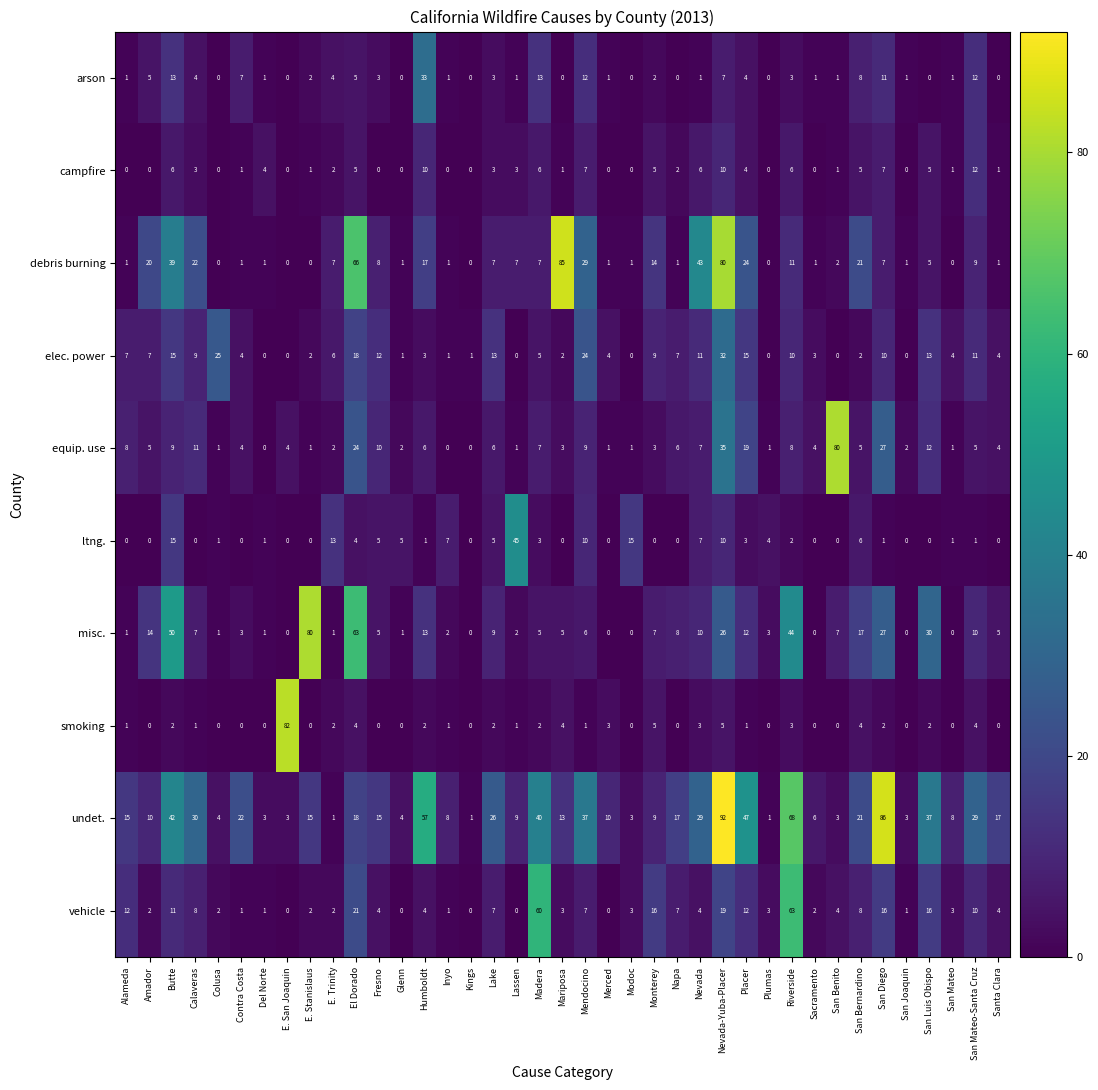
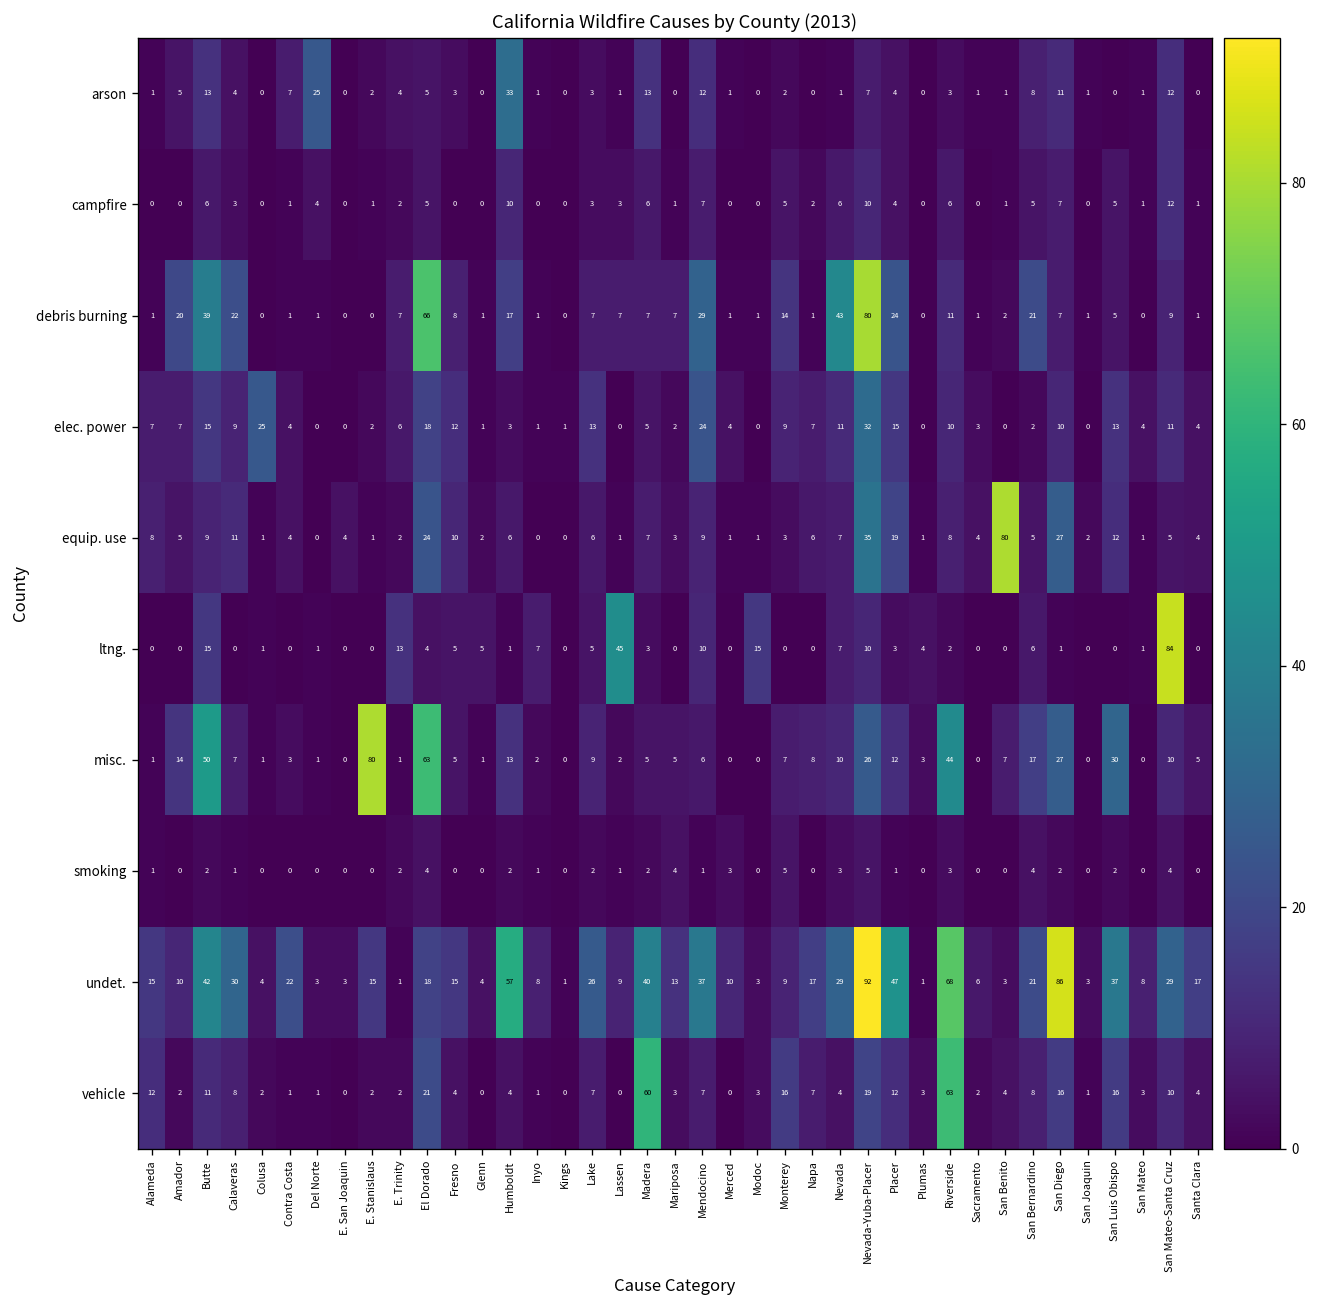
  {
    "arson": {
      "Alameda": 1,
      "Amador": 5,
      "Butte": 13,
      "Calaveras": 4,
      "Colusa": 0,
      "Contra Costa": 7,
-     "Del Norte": 1,
+     "Del Norte": 25,
      "E. San Joaquin": 0,
      "E. Stanislaus": 2,
      "E. Trinity": 4,
      "El Dorado": 5,
      "Fresno": 3,
      "Glenn": 0,
      "Humboldt": 33,
      "Inyo": 1,
      "Kings": 0,
      "Lake": 3,
      "Lassen": 1,
      "Madera": 13,
      "Mariposa": 0,
      "Mendocino": 12,
      "Merced": 1,
      "Modoc": 0,
      "Monterey": 2,
      "Napa": 0,
      "Nevada": 1,
      "Nevada-Yuba-Placer": 7,
      "Placer": 4,
      "Plumas": 0,
      "Riverside": 3,
      "Sacramento": 1,
      "San Benito": 1,
      "San Bernardino": 8,
      "San Diego": 11,
      "San Joaquin": 1,
      "San Luis Obispo": 0,
      "San Mateo": 1,
      "San Mateo-Santa Cruz": 12,
      "Santa Clara": 0
    },
    "debris burning": {
      "Alameda": 1,
      "Amador": 20,
      "Butte": 39,
      "Calaveras": 22,
      "Colusa": 0,
      "Contra Costa": 1,
      "Del Norte": 1,
      "E. San Joaquin": 0,
      "E. Stanislaus": 0,
      "E. Trinity": 7,
      "El Dorado": 66,
      "Fresno": 8,
      "Glenn": 1,
      "Humboldt": 17,
      "Inyo": 1,
      "Kings": 0,
      "Lake": 7,
      "Lassen": 7,
      "Madera": 7,
-     "Mariposa": 85,
+     "Mariposa": 7,
      "Mendocino": 29,
      "Merced": 1,
      "Modoc": 1,
      "Monterey": 14,
      "Napa": 1,
      "Nevada": 43,
      "Nevada-Yuba-Placer": 80,
      "Placer": 24,
      "Plumas": 0,
      "Riverside": 11,
      "Sacramento": 1,
      "San Benito": 2,
      "San Bernardino": 21,
      "San Diego": 7,
      "San Joaquin": 1,
      "San Luis Obispo": 5,
      "San Mateo": 0,
      "San Mateo-Santa Cruz": 9,
      "Santa Clara": 1
    },
    "ltng.": {
      "Alameda": 0,
      "Amador": 0,
      "Butte": 15,
      "Calaveras": 0,
      "Colusa": 1,
      "Contra Costa": 0,
      "Del Norte": 1,
      "E. San Joaquin": 0,
      "E. Stanislaus": 0,
      "E. Trinity": 13,
      "El Dorado": 4,
      "Fresno": 5,
      "Glenn": 5,
      "Humboldt": 1,
      "Inyo": 7,
      "Kings": 0,
      "Lake": 5,
      "Lassen": 45,
      "Madera": 3,
      "Mariposa": 0,
      "Mendocino": 10,
      "Merced": 0,
      "Modoc": 15,
      "Monterey": 0,
      "Napa": 0,
      "Nevada": 7,
      "Nevada-Yuba-Placer": 10,
      "Placer": 3,
      "Plumas": 4,
      "Riverside": 2,
      "Sacramento": 0,
      "San Benito": 0,
      "San Bernardino": 6,
      "San Diego": 1,
      "San Joaquin": 0,
      "San Luis Obispo": 0,
      "San Mateo": 1,
-     "San Mateo-Santa Cruz": 1,
+     "San Mateo-Santa Cruz": 84,
      "Santa Clara": 0
    },
    "smoking": {
      "Alameda": 1,
      "Amador": 0,
      "Butte": 2,
      "Calaveras": 1,
      "Colusa": 0,
      "Contra Costa": 0,
      "Del Norte": 0,
-     "E. San Joaquin": 82,
+     "E. San Joaquin": 0,
      "E. Stanislaus": 0,
      "E. Trinity": 2,
      "El Dorado": 4,
      "Fresno": 0,
      "Glenn": 0,
      "Humboldt": 2,
      "Inyo": 1,
      "Kings": 0,
      "Lake": 2,
      "Lassen": 1,
      "Madera": 2,
      "Mariposa": 4,
      "Mendocino": 1,
      "Merced": 3,
      "Modoc": 0,
      "Monterey": 5,
      "Napa": 0,
      "Nevada": 3,
      "Nevada-Yuba-Placer": 5,
      "Placer": 1,
      "Plumas": 0,
      "Riverside": 3,
      "Sacramento": 0,
      "San Benito": 0,
      "San Bernardino": 4,
      "San Diego": 2,
      "San Joaquin": 0,
      "San Luis Obispo": 2,
      "San Mateo": 0,
      "San Mateo-Santa Cruz": 4,
      "Santa Clara": 0
    }
  }
